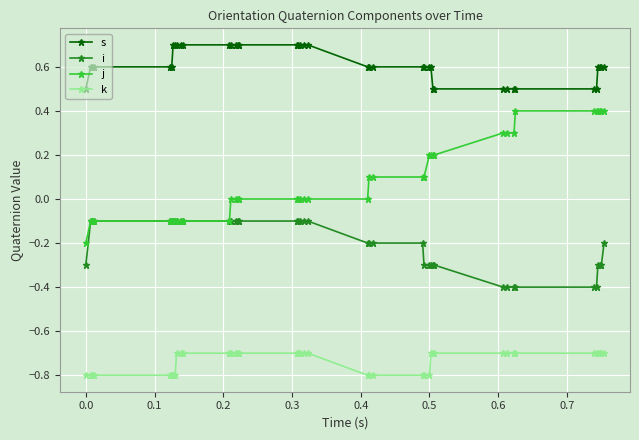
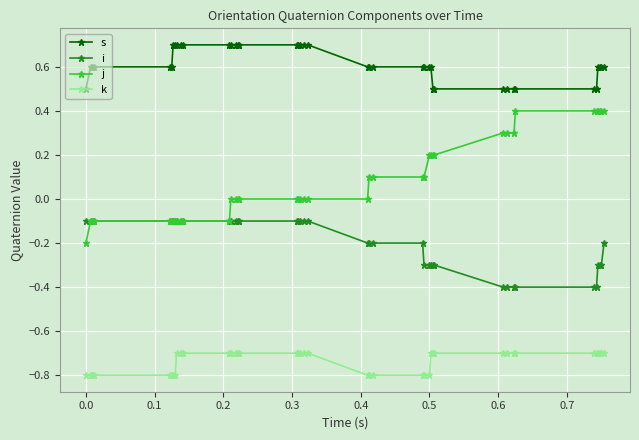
  {
    "s": {
      "0.5": 0.6
    },
    "i": {
-     "0.0": -0.3,
+     "0.0": -0.1,
      "0.5": -0.3
    },
    "j": {
      "0.0": -0.2,
      "0.5": 0.2
    },
    "k": {
      "0.0": -0.8,
      "0.5": -0.8
    }
  }
